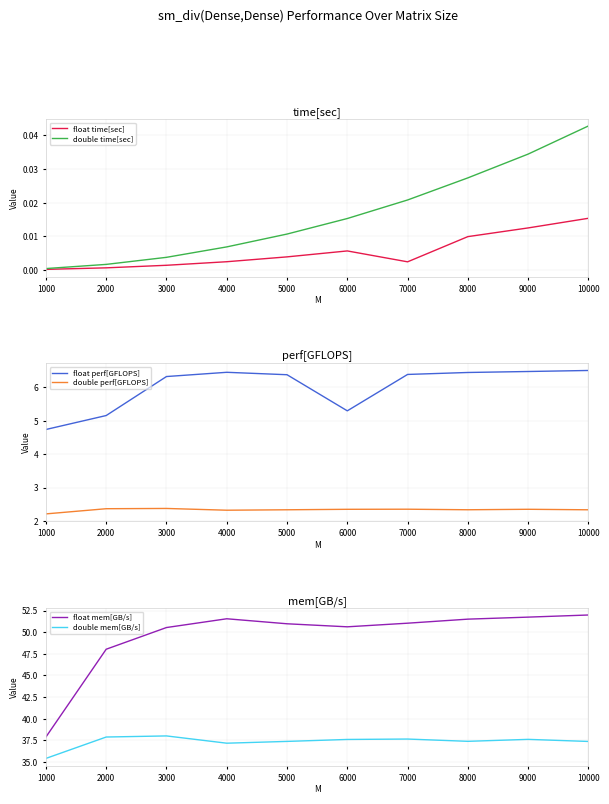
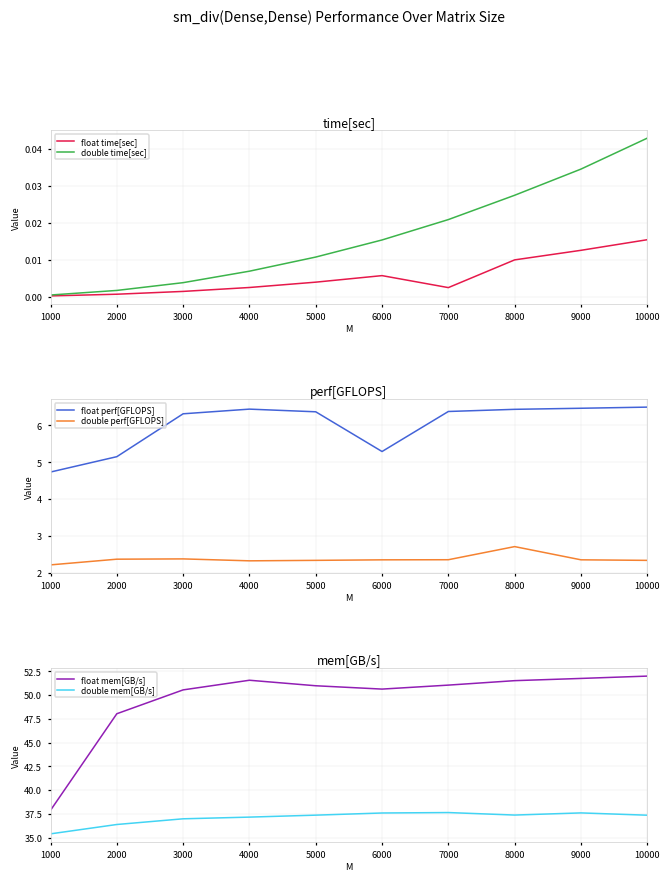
  {
    "time[sec]": {
      "float time[sec]": {
        "2000": 0.001,
        "3000": 0.001,
        "4000": 0.002,
        "5000": 0.004,
        "6000": 0.006,
        "7000": 0.002,
        "8000": 0.010,
        "9000": 0.013,
        "10000": 0.015
      },
      "double time[sec]": {
        "2000": 0.002,
        "3000": 0.004,
        "4000": 0.007,
        "5000": 0.011,
        "6000": 0.015,
        "7000": 0.021,
        "8000": 0.027,
        "9000": 0.034,
        "10000": 0.043
      }
    },
    "perf[GFLOPS]": {
      "float perf[GFLOPS]": {
        "1000": 4.7,
        "2000": 5.2,
        "3000": 6.3,
        "4000": 6.4,
        "5000": 6.4,
        "6000": 5.3,
        "7000": 6.4,
        "8000": 6.4,
        "9000": 6.5,
        "10000": 6.5
      },
      "double perf[GFLOPS]": {
        "1000": 2.2,
        "2000": 2.4,
        "3000": 2.4,
        "4000": 2.3,
        "5000": 2.3,
        "6000": 2.3,
        "7000": 2.4,
-       "8000": 2.3,
+       "8000": 2.7,
        "9000": 2.4,
        "10000": 2.3
      }
    },
    "mem[GB/s]": {
      "float mem[GB/s]": {
        "1000": 38,
        "2000": 48,
        "3000": 51,
        "4000": 52,
        "5000": 51,
        "6000": 51,
        "7000": 51,
        "8000": 52,
        "9000": 52,
        "10000": 52
      },
      "double mem[GB/s]": {
        "1000": 35,
-       "2000": 38,
-       "3000": 38,
+       "2000": 36,
+       "3000": 37,
        "4000": 37,
        "5000": 37,
        "6000": 38,
        "7000": 38,
        "8000": 37,
        "9000": 38,
        "10000": 37
      }
    }
  }
